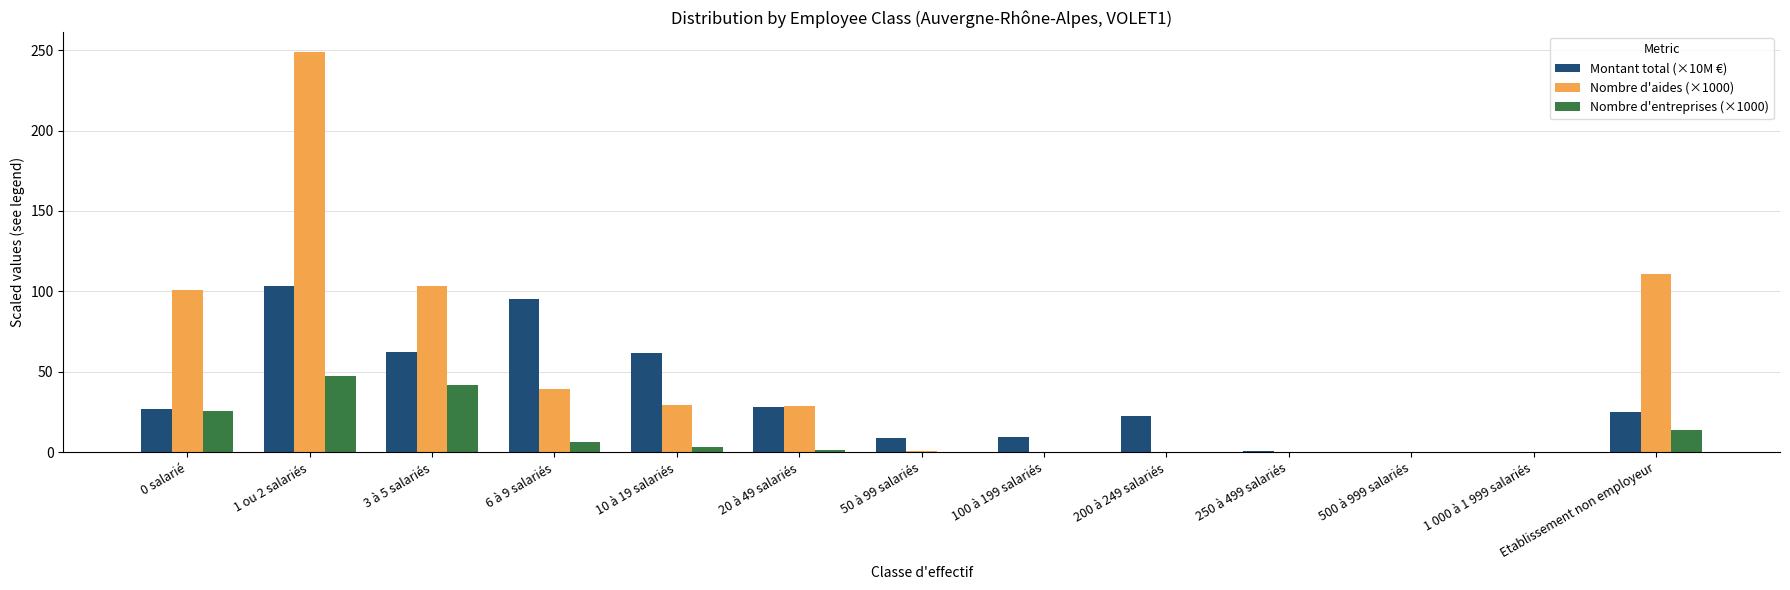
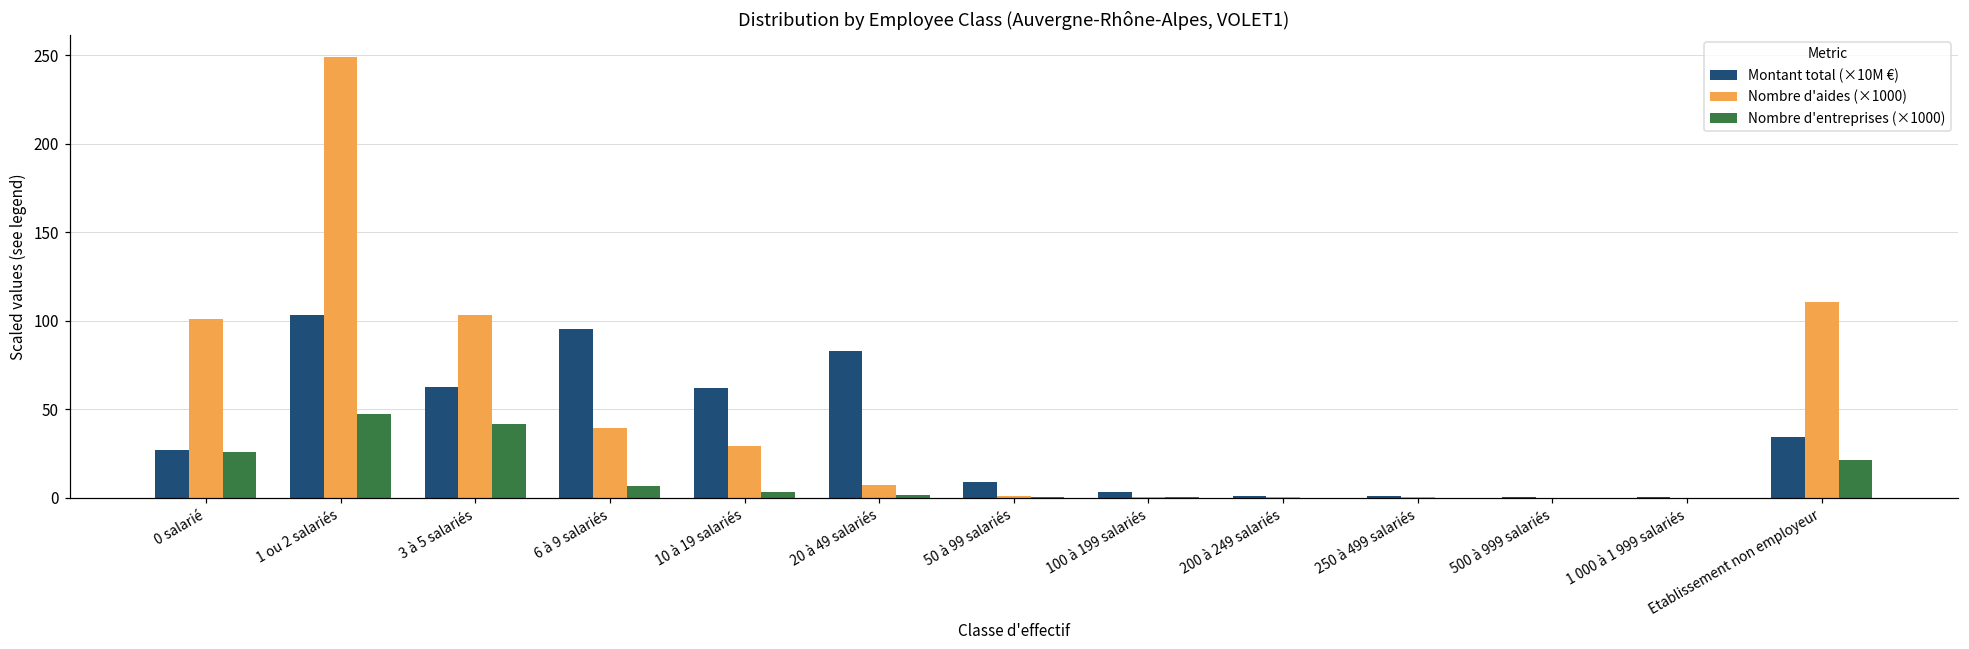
  {
    "Montant total (×10M €)": {
      "0 salarié": 27,
      "1 ou 2 salariés": 103,
      "3 à 5 salariés": 63,
      "6 à 9 salariés": 95,
      "10 à 19 salariés": 62,
-     "20 à 49 salariés": 28,
+     "20 à 49 salariés": 83,
      "50 à 99 salariés": 9,
-     "100 à 199 salariés": 9,
-     "200 à 249 salariés": 22,
-     "Etablissement non employeur": 25
+     "100 à 199 salariés": 3,
+     "200 à 249 salariés": 1,
+     "Etablissement non employeur": 34
    },
    "Nombre d'aides (×1000)": {
      "0 salarié": 101,
      "1 ou 2 salariés": 249,
      "3 à 5 salariés": 103,
      "6 à 9 salariés": 39,
      "10 à 19 salariés": 29,
-     "20 à 49 salariés": 29,
+     "20 à 49 salariés": 7,
      "Etablissement non employeur": 111
    },
    "Nombre d'entreprises (×1000)": {
      "0 salarié": 26,
      "1 ou 2 salariés": 47,
      "3 à 5 salariés": 42,
      "6 à 9 salariés": 7,
      "10 à 19 salariés": 3,
-     "Etablissement non employeur": 14
+     "Etablissement non employeur": 21
    }
  }
